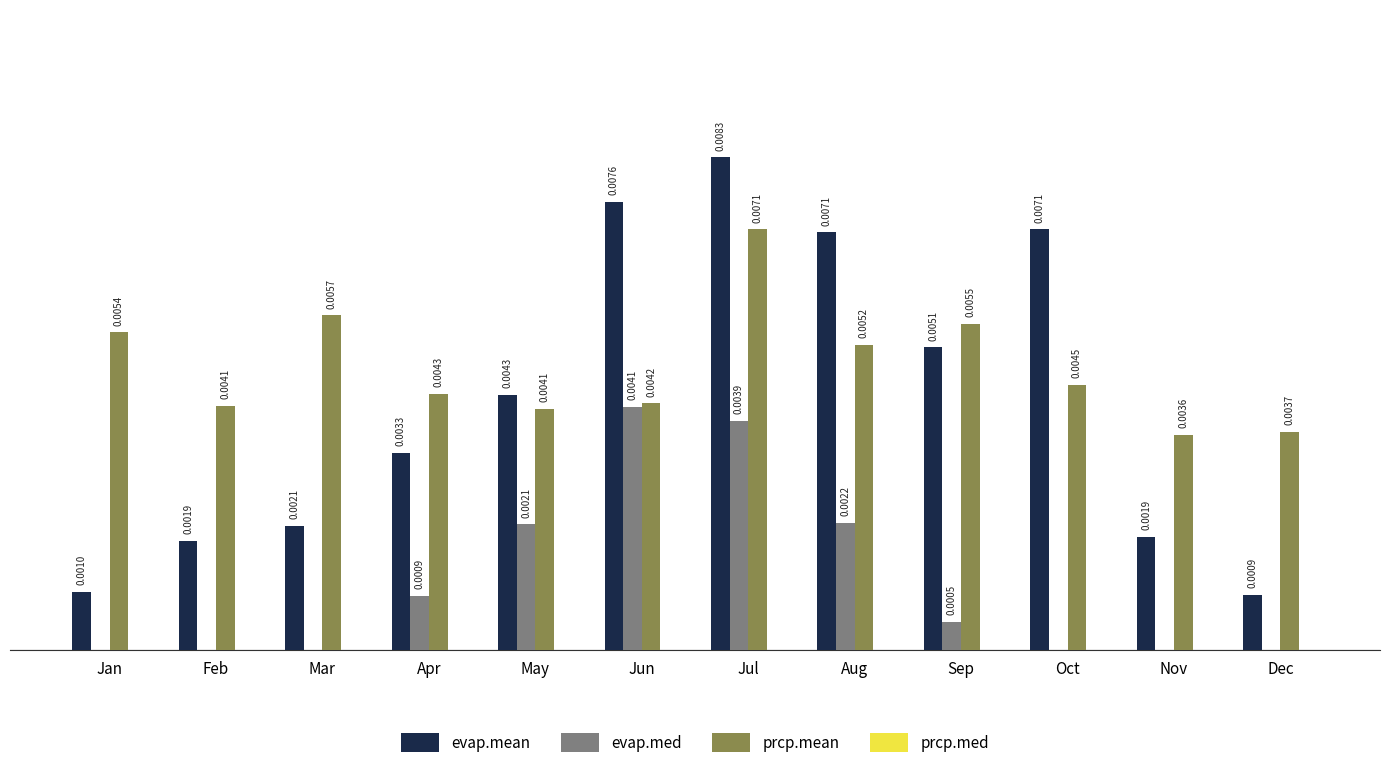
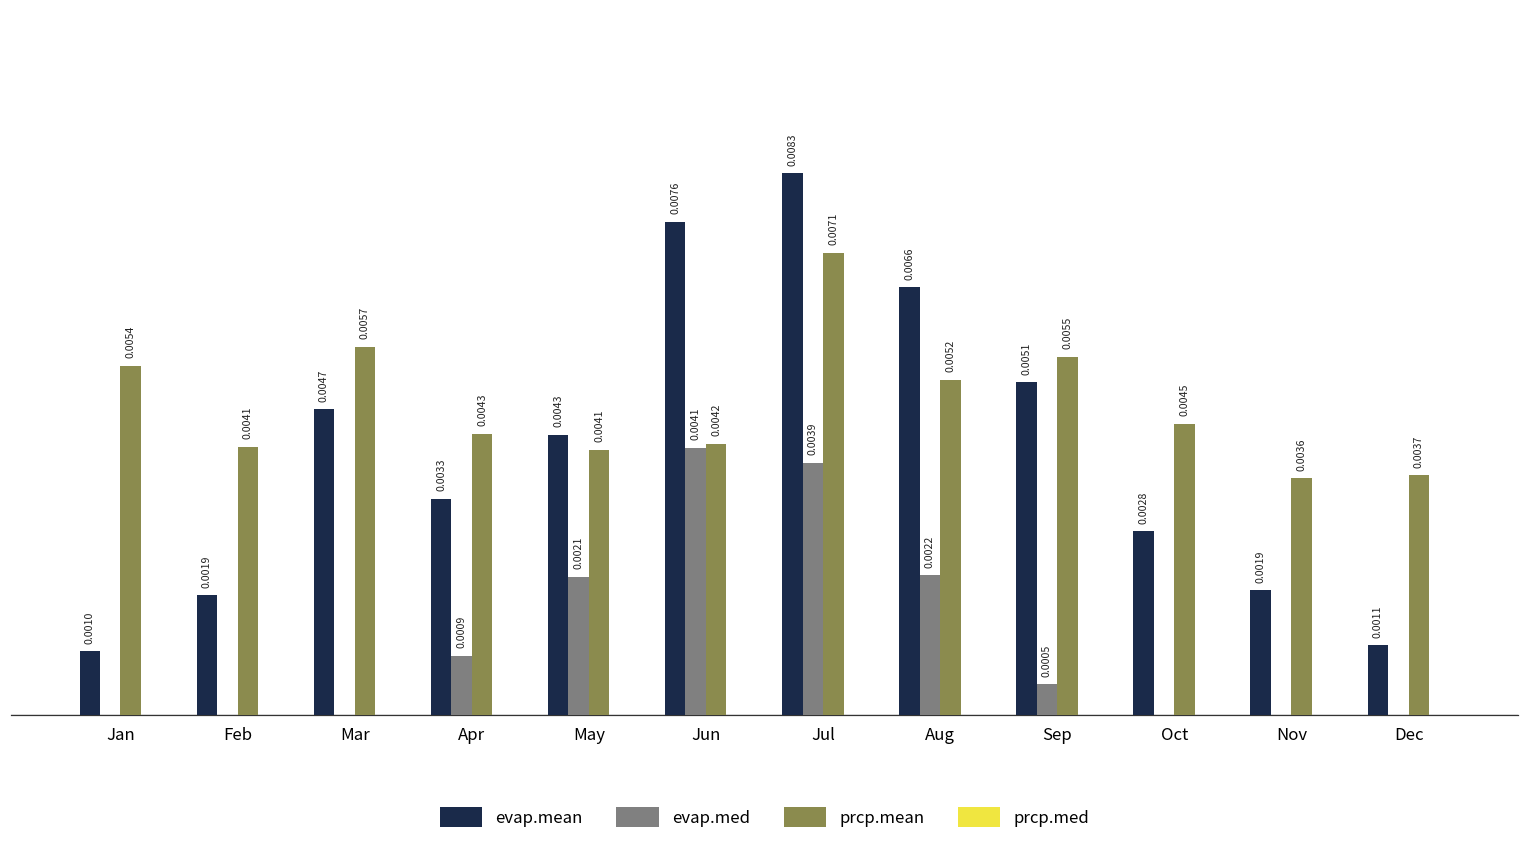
  {
    "evap.mean": {
      "Jan": 0.0010,
      "Feb": 0.0019,
-     "Mar": 0.0021,
+     "Mar": 0.0047,
      "Apr": 0.0033,
      "May": 0.0043,
      "Jun": 0.0076,
      "Jul": 0.0083,
-     "Aug": 0.0071,
+     "Aug": 0.0066,
      "Sep": 0.0051,
-     "Oct": 0.0071,
+     "Oct": 0.0028,
      "Nov": 0.0019,
-     "Dec": 0.0009
+     "Dec": 0.0011
    }
  }
